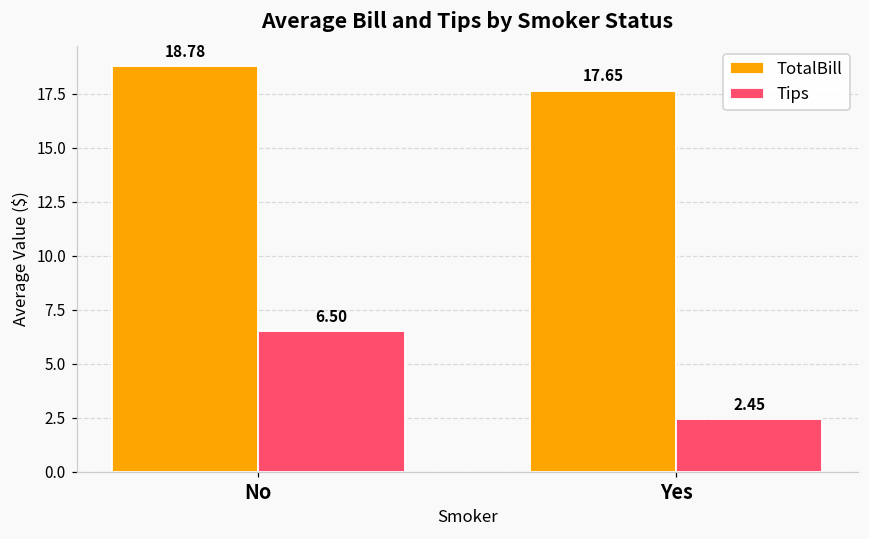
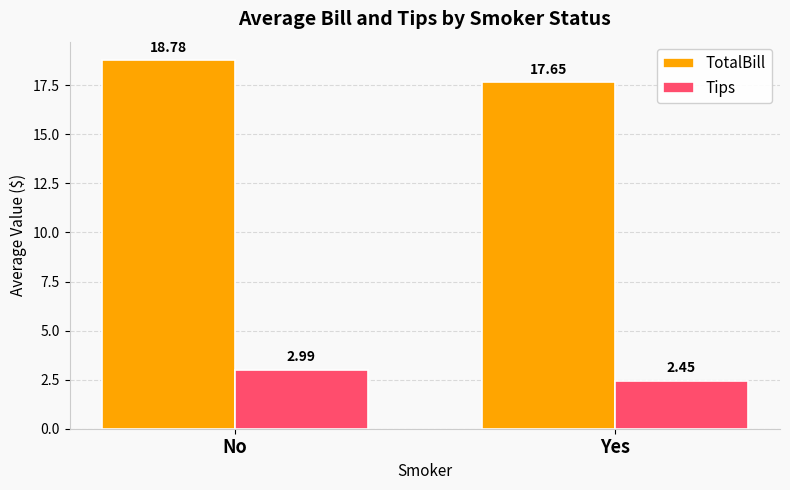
  {
    "TotalBill": {
      "No": 18.78,
      "Yes": 17.65
    },
    "Tips": {
-     "No": 6.50,
+     "No": 2.99,
      "Yes": 2.45
    }
  }
